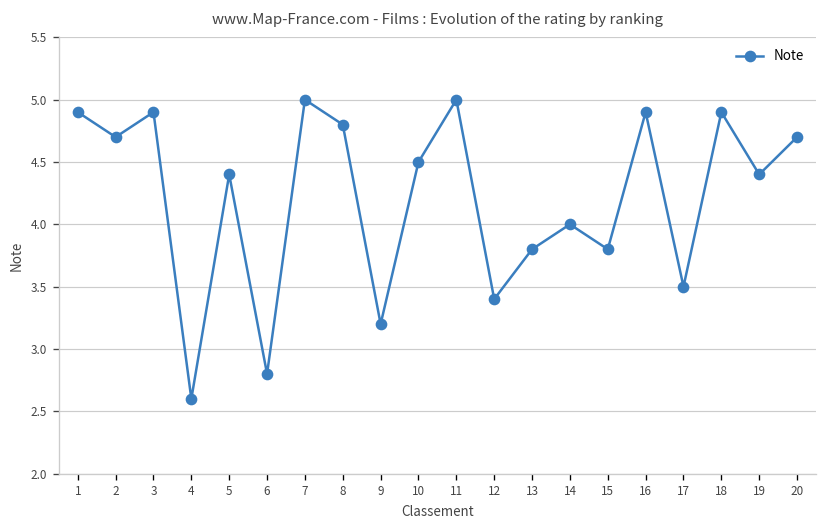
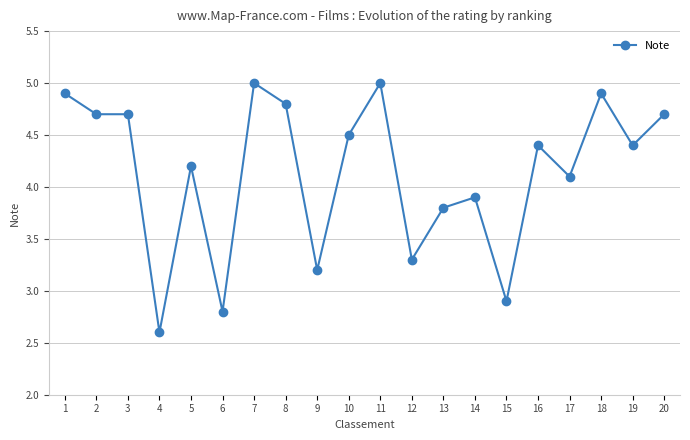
  {
    "1": 4.9,
    "2": 4.7,
-   "3": 4.9,
+   "3": 4.7,
    "4": 2.6,
-   "5": 4.4,
+   "5": 4.2,
    "6": 2.8,
    "7": 5.0,
    "8": 4.8,
    "9": 3.2,
    "10": 4.5,
    "11": 5.0,
-   "12": 3.4,
+   "12": 3.3,
    "13": 3.8,
-   "14": 4.0,
-   "15": 3.8,
-   "16": 4.9,
-   "17": 3.5,
+   "14": 3.9,
+   "15": 2.9,
+   "16": 4.4,
+   "17": 4.1,
    "18": 4.9,
    "19": 4.4,
    "20": 4.7
  }
